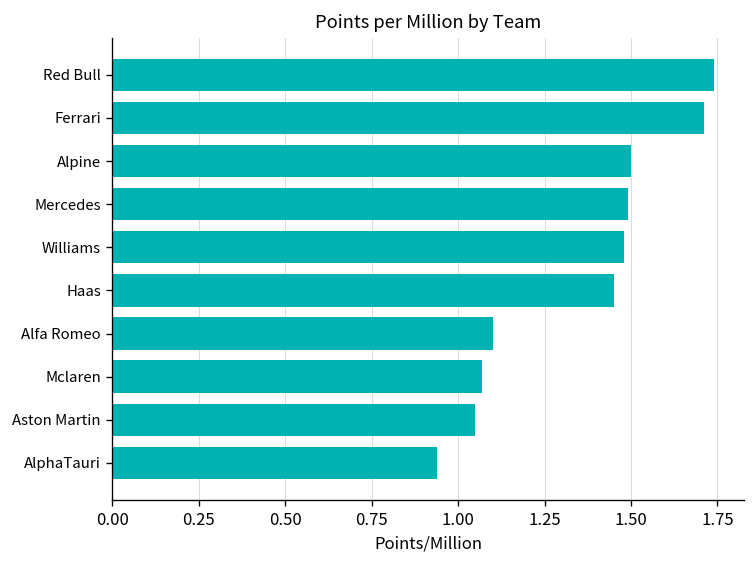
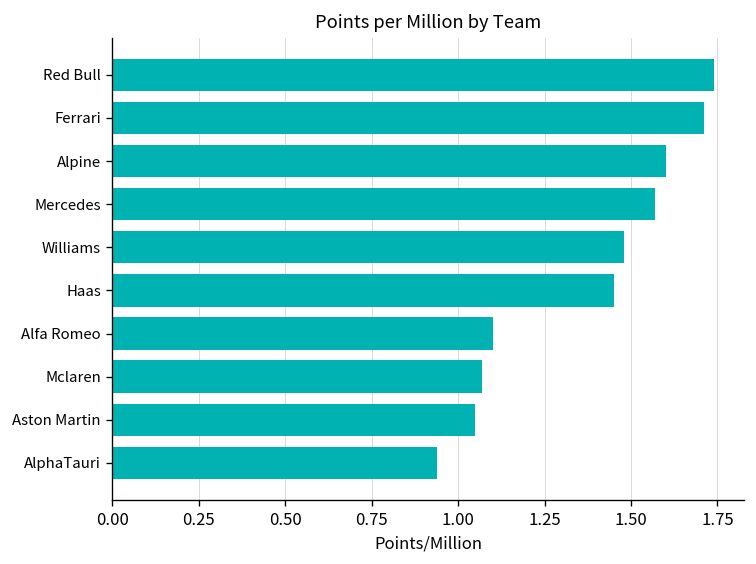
  {
    "Red Bull": 1.74,
    "Ferrari": 1.71,
-   "Alpine": 1.5,
-   "Mercedes": 1.49,
+   "Alpine": 1.6,
+   "Mercedes": 1.57,
    "Williams": 1.48,
    "Haas": 1.45,
    "Alfa Romeo": 1.10,
    "Mclaren": 1.07,
    "Aston Martin": 1.05,
    "AlphaTauri": 0.94
  }
